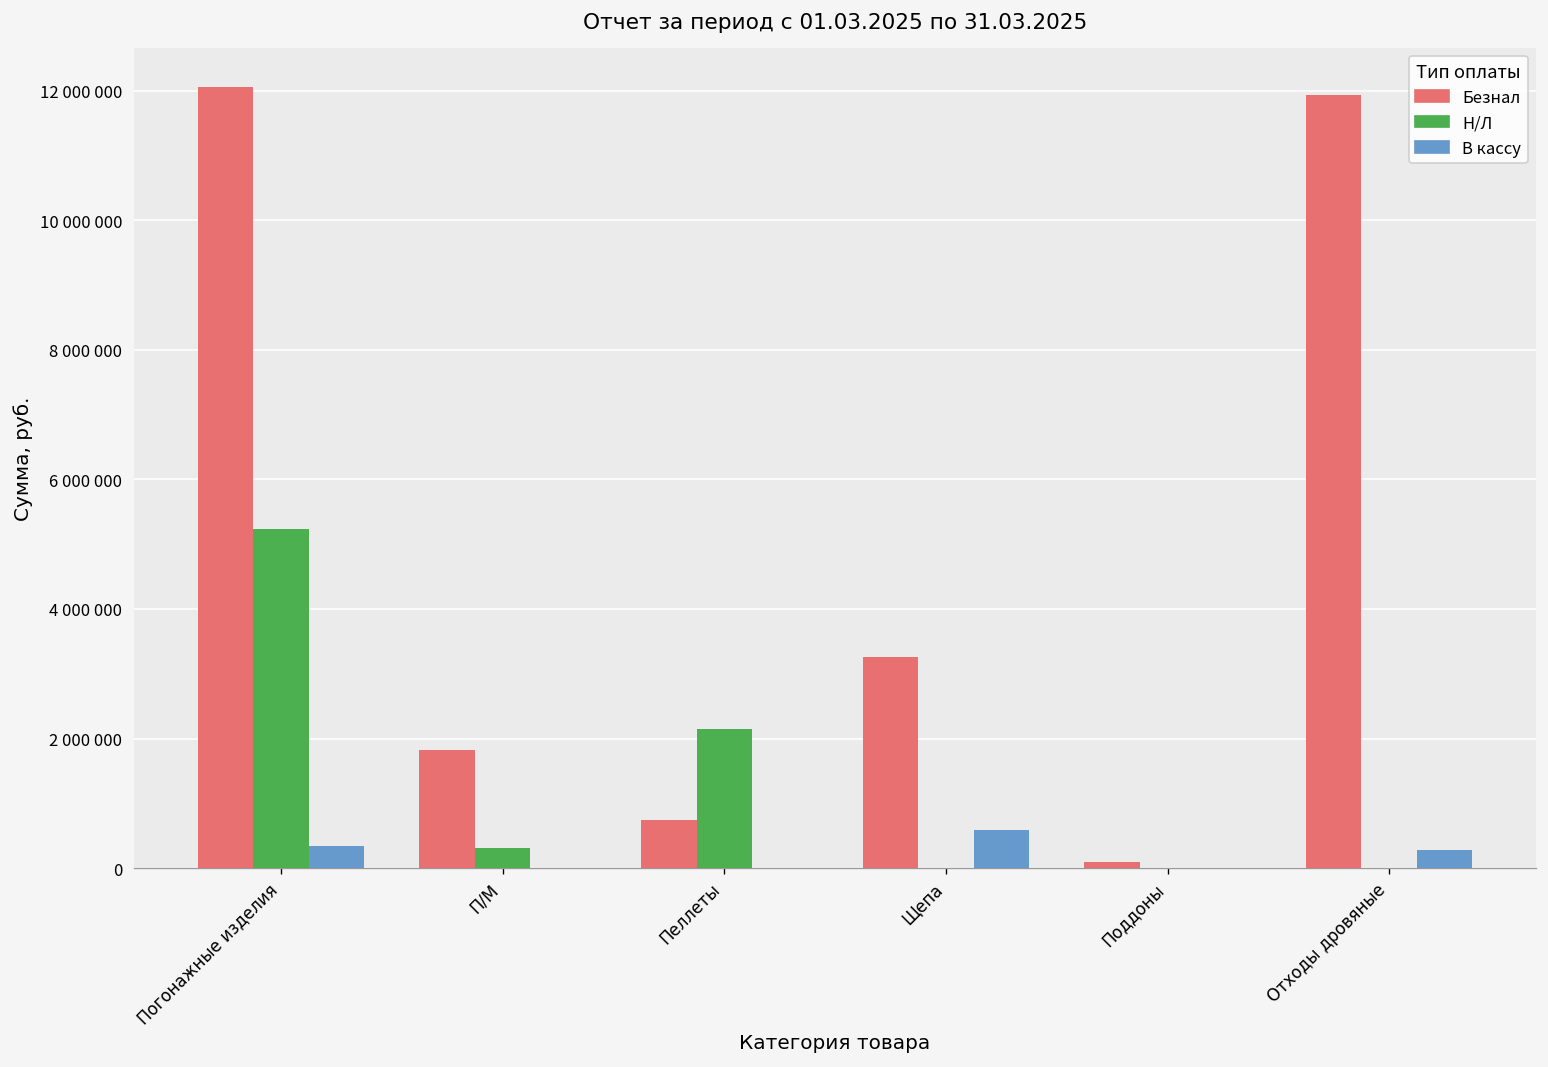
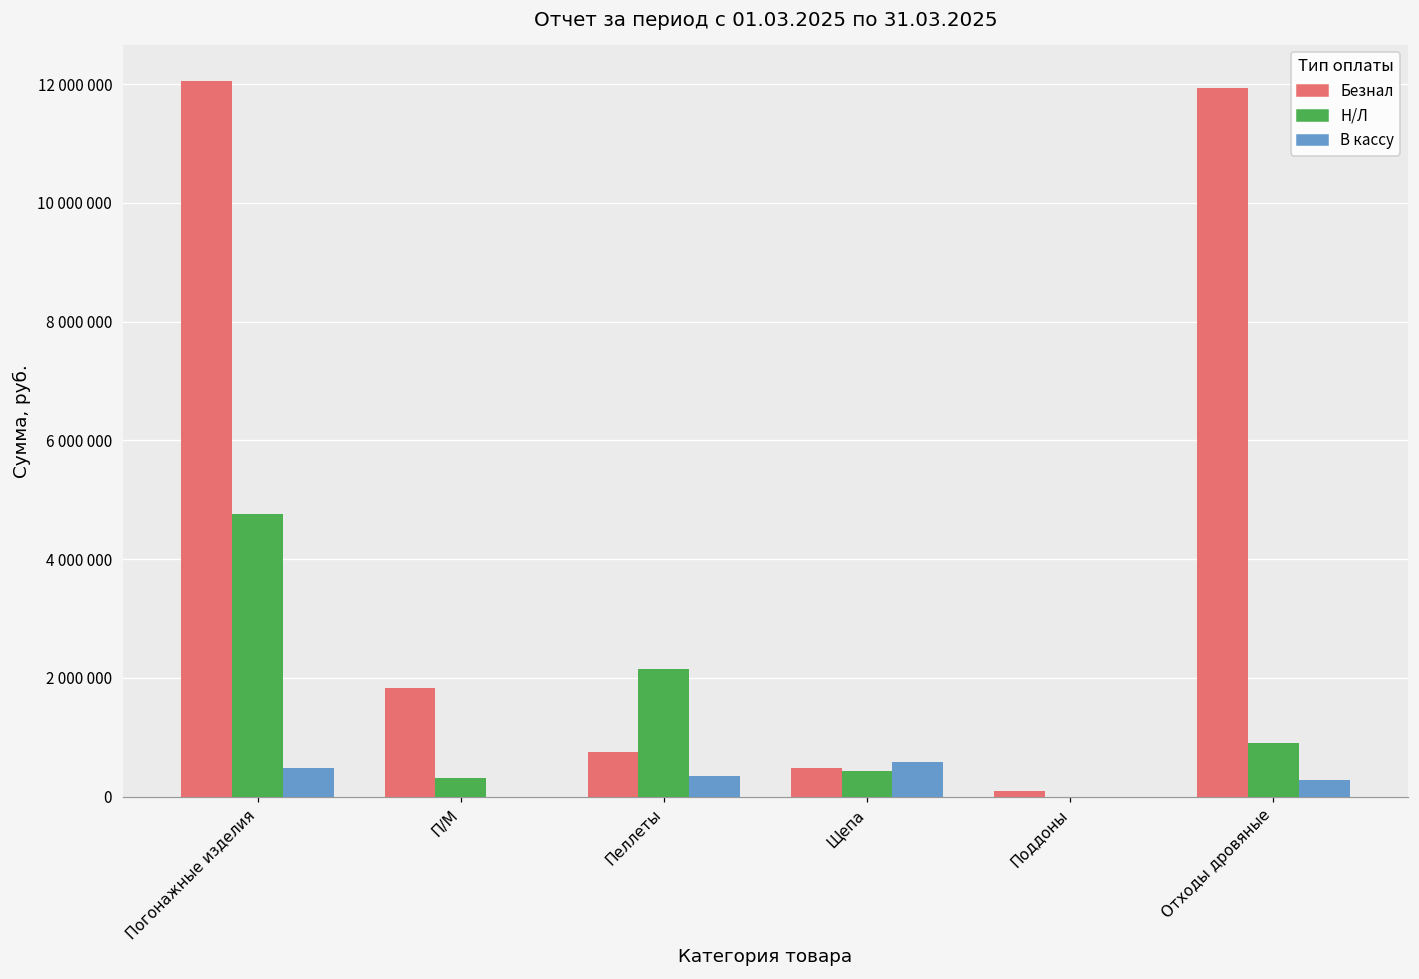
  {
    "Безнал": {
      "Погонажные изделия": 12100000,
      "П/М": 1800000,
      "Пеллеты": 700000,
-     "Щепа": 3300000,
+     "Щепа": 500000,
      "Поддоны": 100000,
      "Отходы дровяные": 11900000
    },
    "Н/Л": {
-     "Погонажные изделия": 5200000,
+     "Погонажные изделия": 4800000,
      "П/М": 300000,
      "Пеллеты": 2100000,
-     "Щепа": 0,
+     "Щепа": 400000,
      "Поддоны": 0,
-     "Отходы дровяные": 0
+     "Отходы дровяные": 900000
    },
    "В кассу": {
-     "Погонажные изделия": 300000,
+     "Погонажные изделия": 500000,
      "П/М": 0,
-     "Пеллеты": 0,
+     "Пеллеты": 400000,
      "Щепа": 600000,
      "Поддоны": 0,
      "Отходы дровяные": 300000
    }
  }
